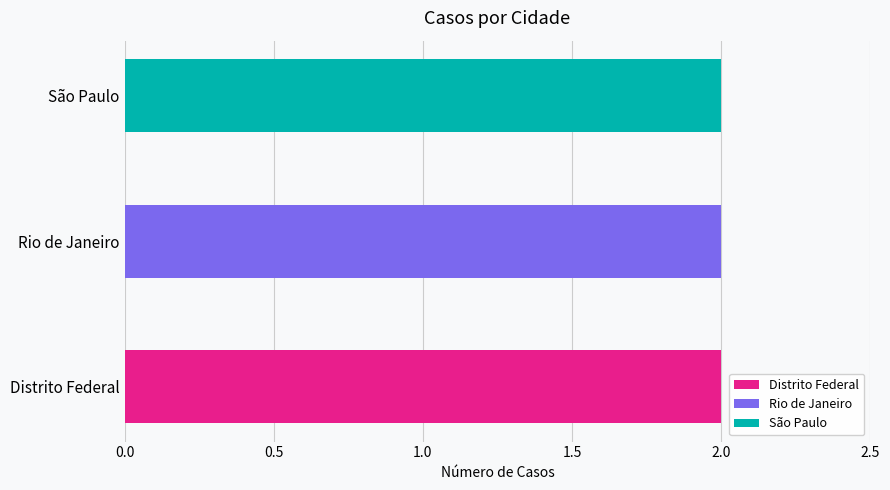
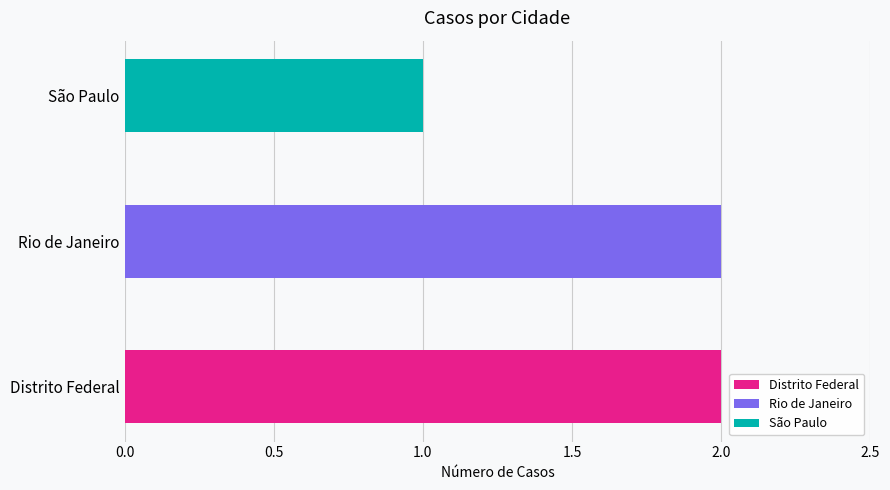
  {
-   "São Paulo": 2,
+   "São Paulo": 1,
    "Rio de Janeiro": 2,
    "Distrito Federal": 2
  }
